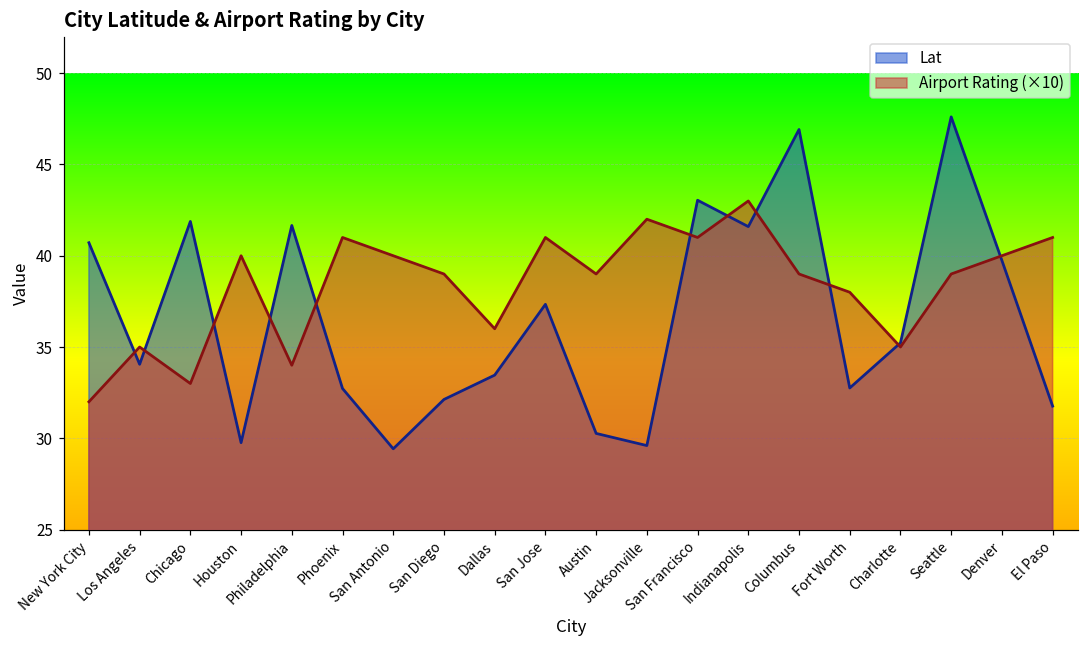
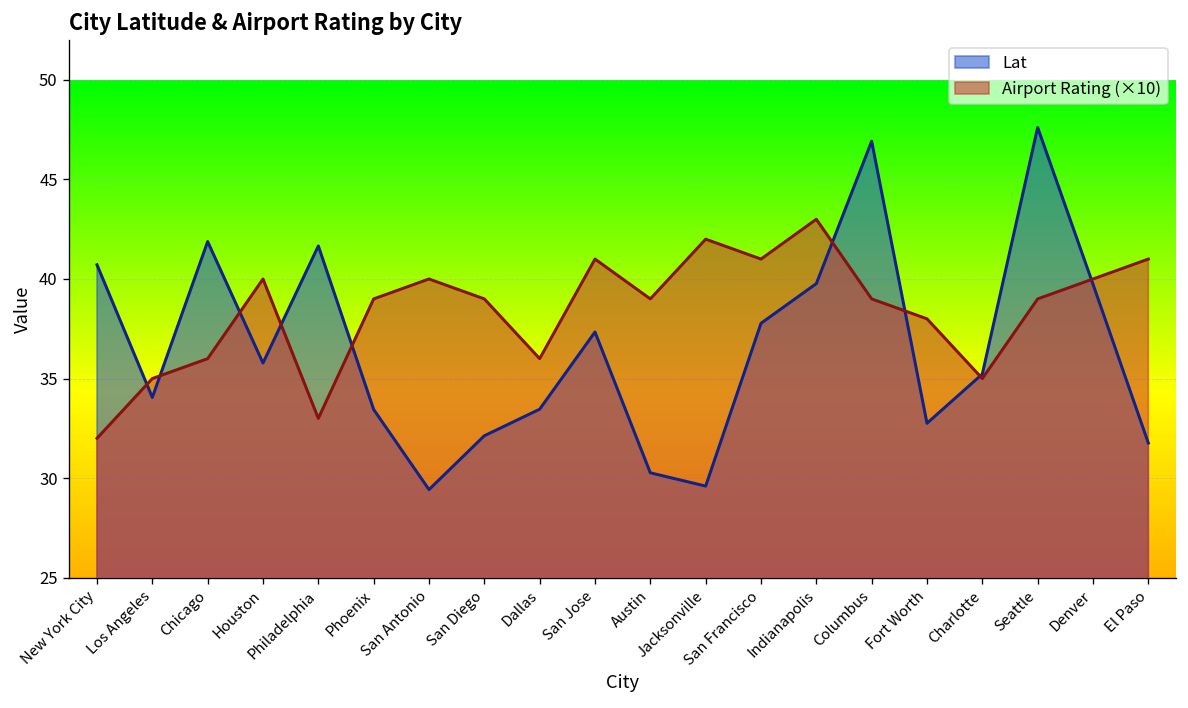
  {
    "Lat": {
      "New York City": 40.7,
      "Los Angeles": 34.1,
      "Chicago": 41.9,
-     "Houston": 29.8,
+     "Houston": 35.8,
      "Philadelphia": 41.7,
-     "Phoenix": 32.7,
+     "Phoenix": 33.4,
      "San Antonio": 29.4,
      "San Diego": 32.1,
      "Dallas": 33.5,
      "San Jose": 37.3,
      "Austin": 30.3,
      "Jacksonville": 29.6,
-     "San Francisco": 43.0,
-     "Indianapolis": 41.6,
+     "San Francisco": 37.8,
+     "Indianapolis": 39.8,
      "Columbus": 46.9,
      "Fort Worth": 32.8,
      "Charlotte": 35.2,
      "Seattle": 47.6,
      "Denver": 39.7,
      "El Paso": 31.8
    },
    "Airport Rating (×10)": {
      "New York City": 32.0,
      "Los Angeles": 35.0,
-     "Chicago": 33.0,
+     "Chicago": 36.0,
      "Houston": 40.0,
-     "Philadelphia": 34.0,
-     "Phoenix": 41.0,
+     "Philadelphia": 33.0,
+     "Phoenix": 39.0,
      "San Antonio": 40.0,
      "San Diego": 39.0,
      "Dallas": 36.0,
      "San Jose": 41.0,
      "Austin": 39.0,
      "Jacksonville": 42.0,
      "San Francisco": 41.0,
      "Indianapolis": 43.0,
      "Columbus": 39.0,
      "Fort Worth": 38.0,
      "Charlotte": 35.0,
      "Seattle": 39.0,
      "Denver": 40.0,
      "El Paso": 41.0
    }
  }
